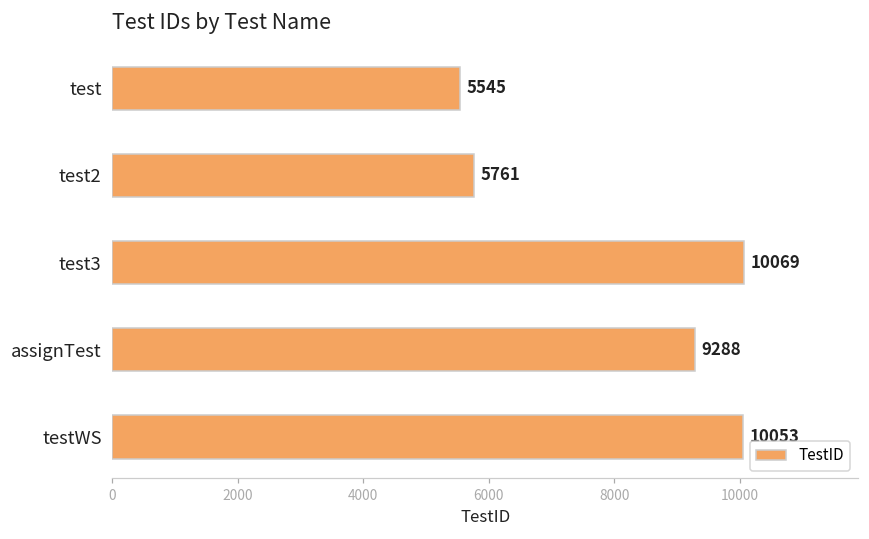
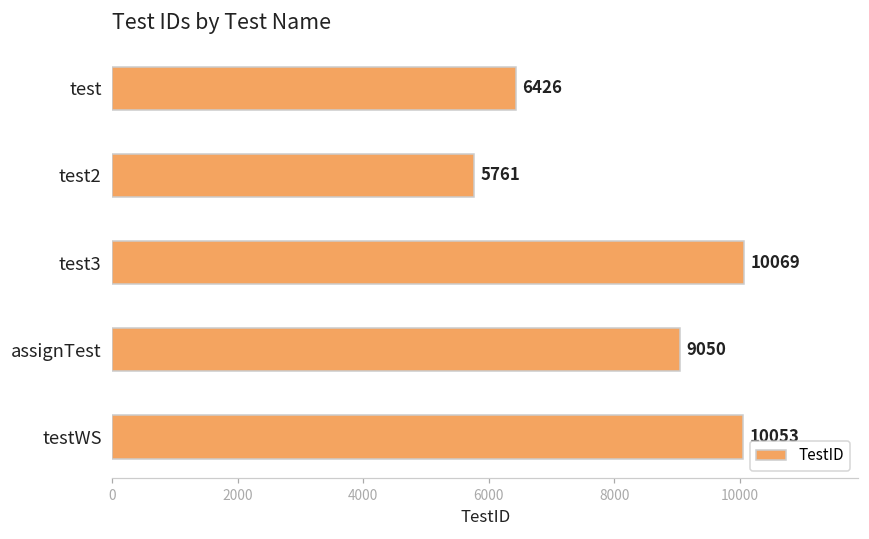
  {
-   "test": 5545,
+   "test": 6426,
    "test2": 5761,
    "test3": 10069,
-   "assignTest": 9288
+   "assignTest": 9050
  }
